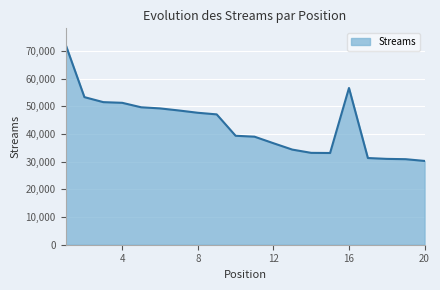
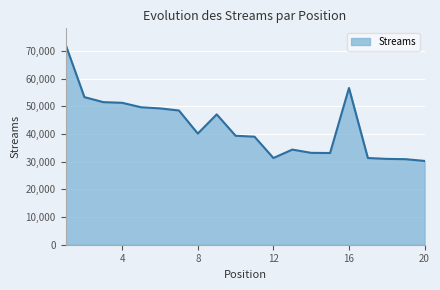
  {
    "4": "51,000",
-   "8": "48,000",
-   "12": "37,000",
+   "8": "40,000",
+   "12": "31,000",
    "16": "57,000",
    "20": "30,000"
  }
